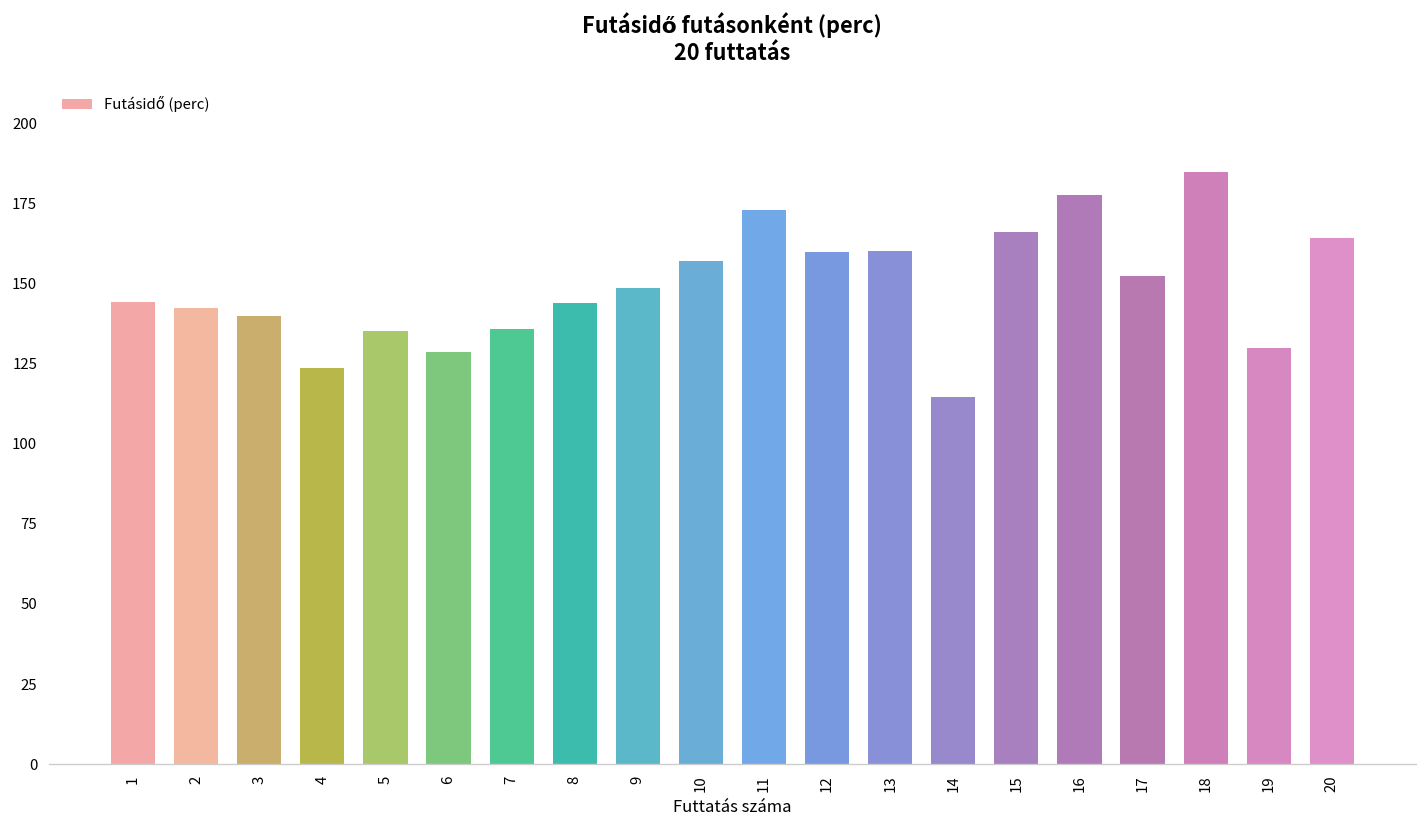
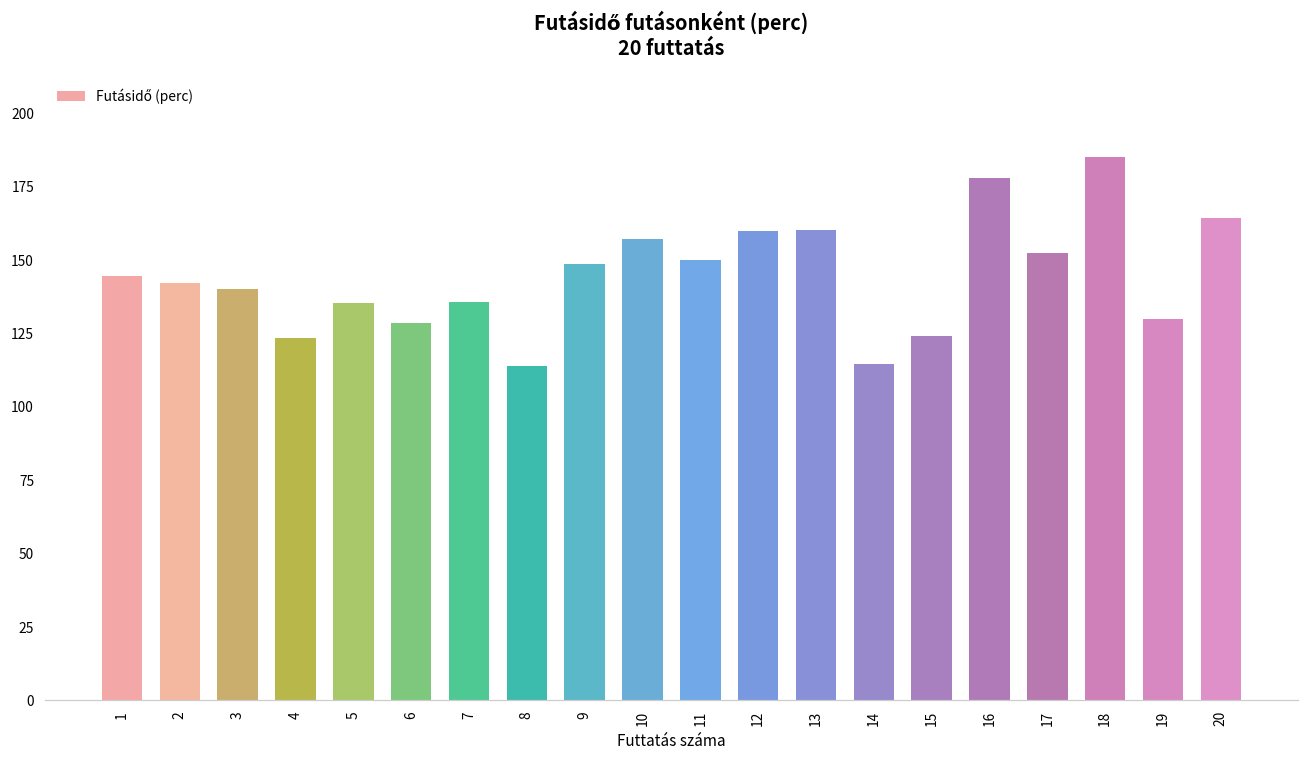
  {
    "1": 144,
    "2": 142,
    "3": 140,
    "4": 124,
    "5": 135,
    "6": 129,
    "7": 136,
-   "8": 144,
+   "8": 114,
    "9": 149,
    "10": 157,
-   "11": 173,
+   "11": 150,
    "12": 160,
    "13": 160,
    "14": 115,
-   "15": 166,
+   "15": 124,
    "16": 178,
    "17": 152,
    "18": 185,
    "19": 130,
    "20": 164
  }
